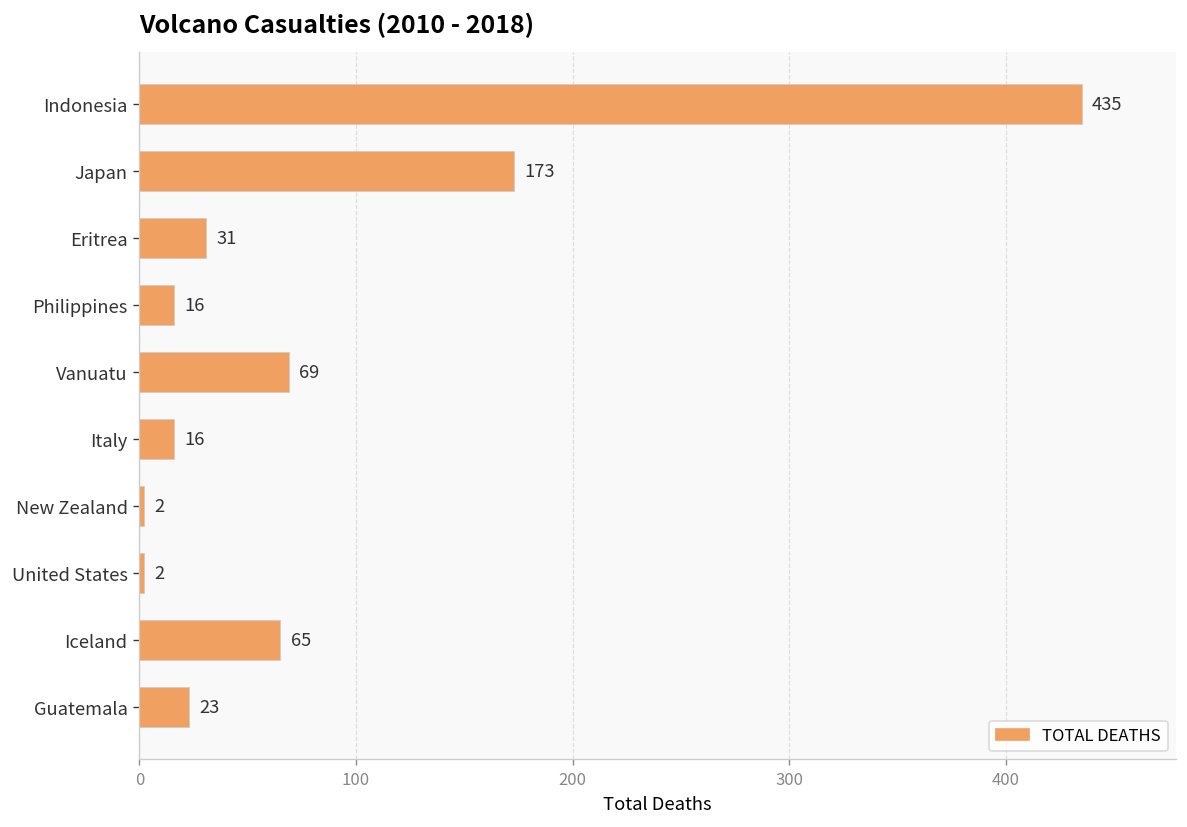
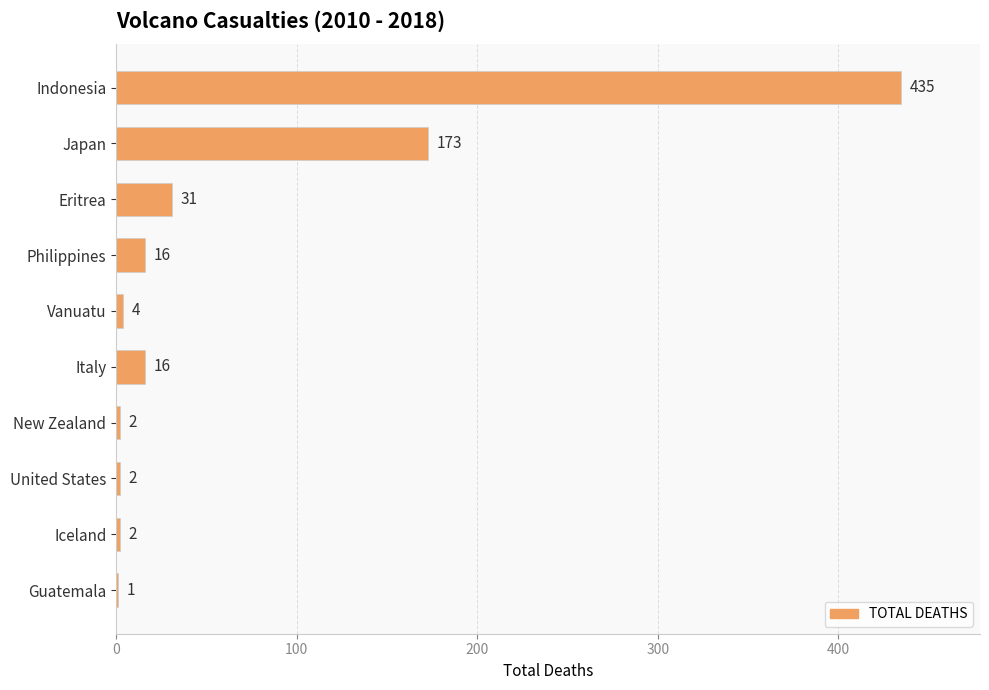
  {
    "Indonesia": 435,
    "Japan": 173,
    "Eritrea": 31,
    "Philippines": 16,
-   "Vanuatu": 69,
+   "Vanuatu": 4,
    "Italy": 16,
    "New Zealand": 2,
    "United States": 2,
-   "Iceland": 65,
-   "Guatemala": 23
+   "Iceland": 2,
+   "Guatemala": 1
  }
